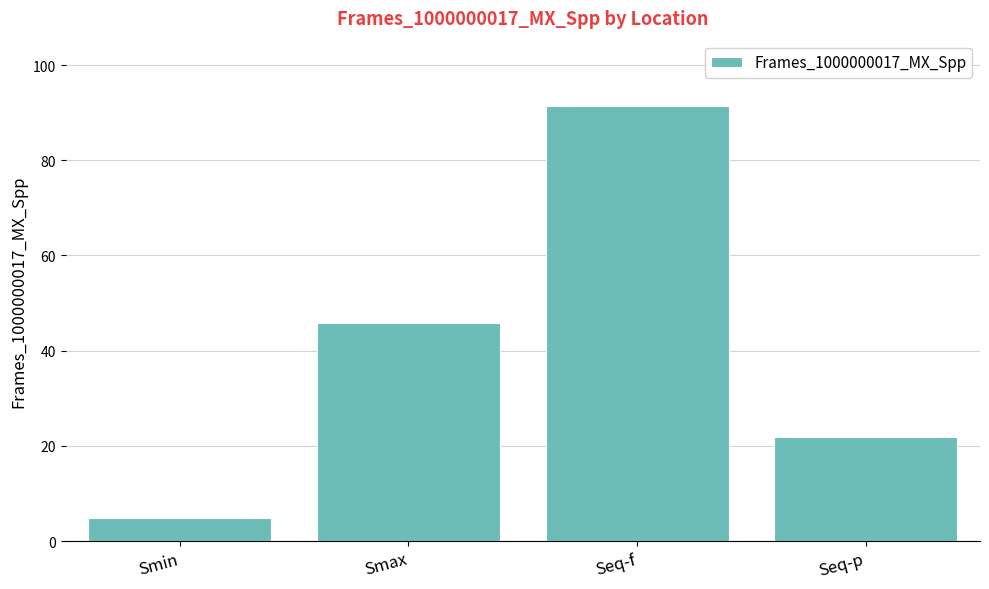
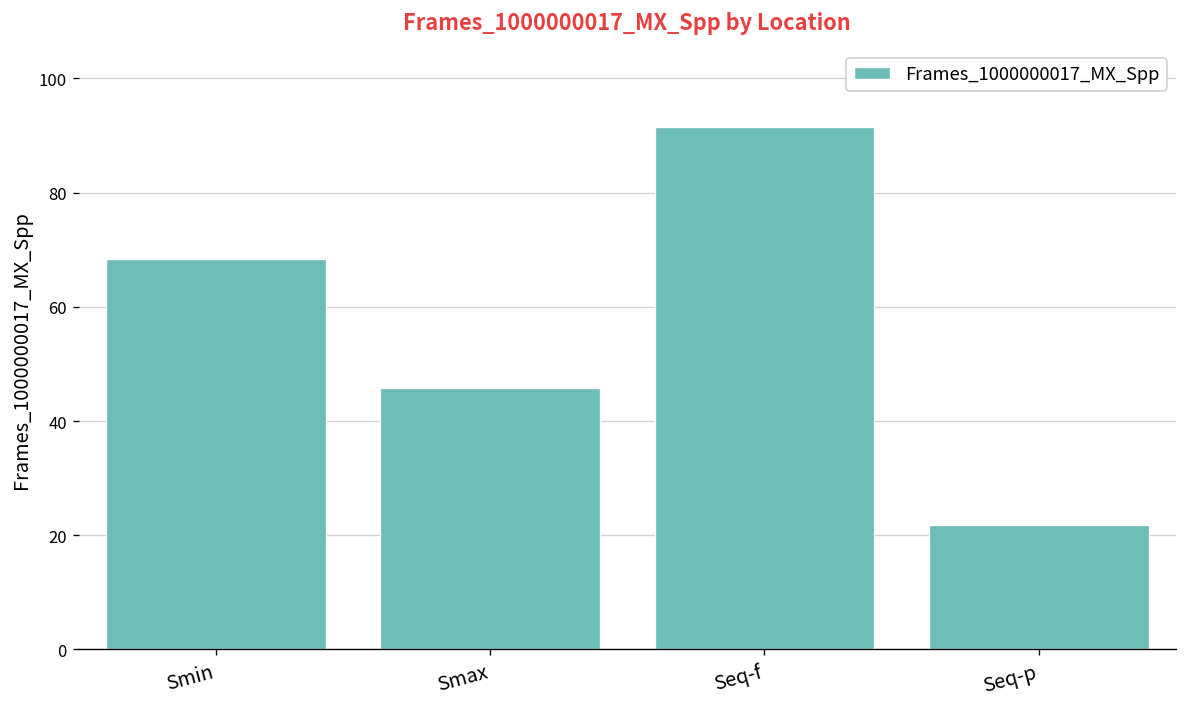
  {
-   "Smin": 5,
+   "Smin": 68,
    "Smax": 46,
    "Seq-f": 91,
    "Seq-p": 22
  }
